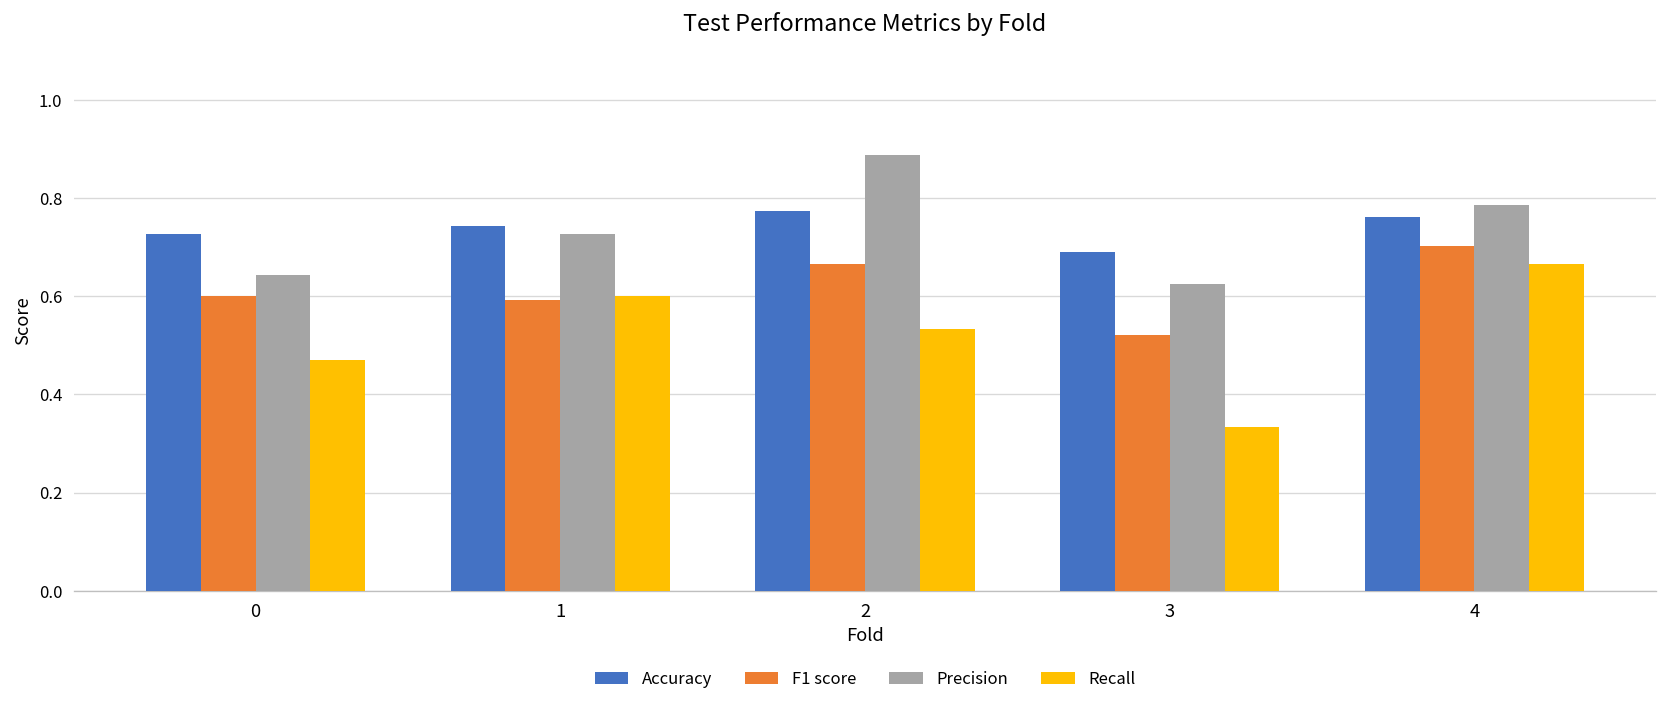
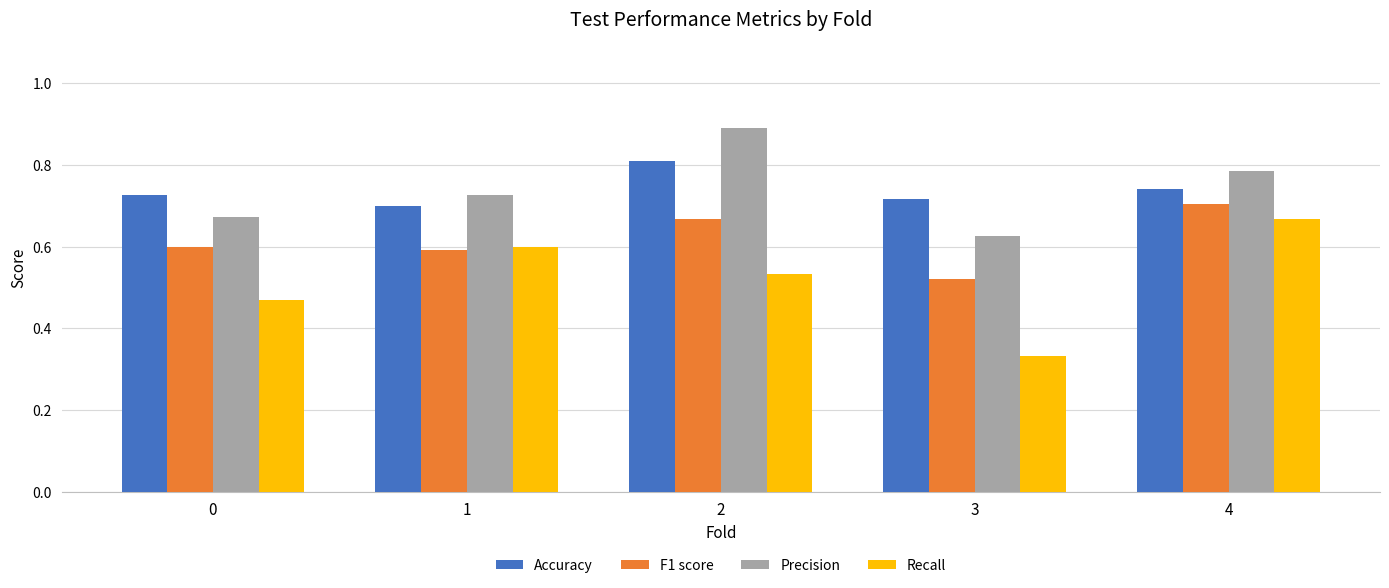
  {
    "Accuracy": {
      "0": 0.73,
-     "1": 0.74,
-     "2": 0.77,
-     "3": 0.69,
-     "4": 0.76
+     "1": 0.70,
+     "2": 0.81,
+     "3": 0.72,
+     "4": 0.74
    },
    "F1 score": {
      "0": 0.60,
      "1": 0.59,
      "2": 0.67,
      "3": 0.52,
      "4": 0.70
    },
    "Precision": {
-     "0": 0.64,
+     "0": 0.67,
      "1": 0.73,
      "2": 0.89,
      "3": 0.63,
      "4": 0.79
    },
    "Recall": {
      "0": 0.47,
      "1": 0.60,
      "2": 0.53,
      "3": 0.33,
      "4": 0.67
    }
  }
